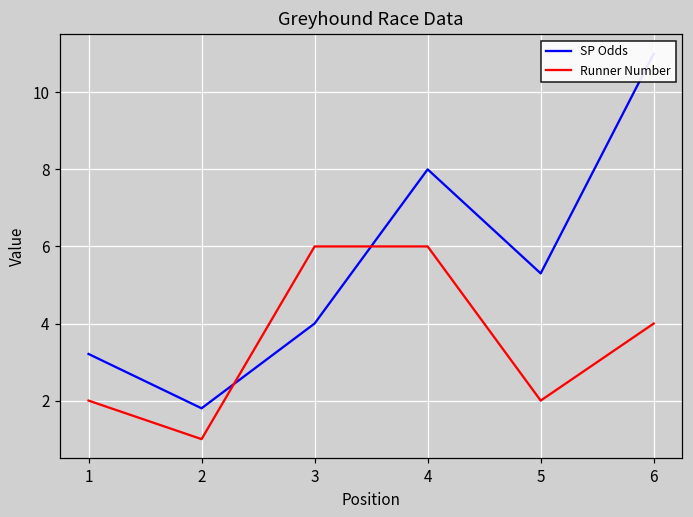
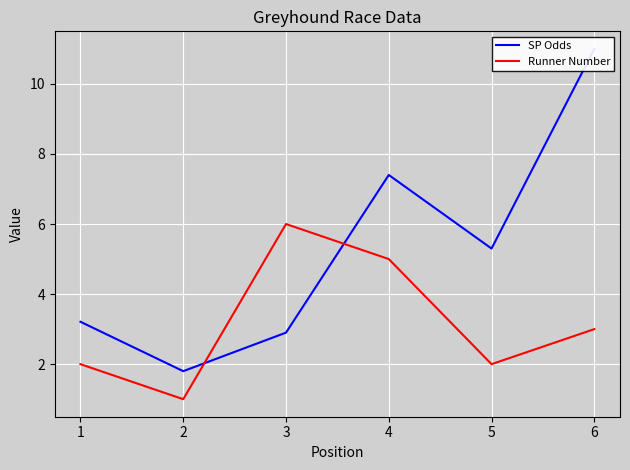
  {
    "SP Odds": {
      "1": 3.2,
      "2": 1.8,
-     "3": 4.0,
-     "4": 8.0,
+     "3": 2.9,
+     "4": 7.4,
      "5": 5.3
    },
    "Runner Number": {
      "1": 2,
      "2": 1,
      "3": 6,
-     "4": 6,
+     "4": 5,
      "5": 2,
-     "6": 4
+     "6": 3
    }
  }
